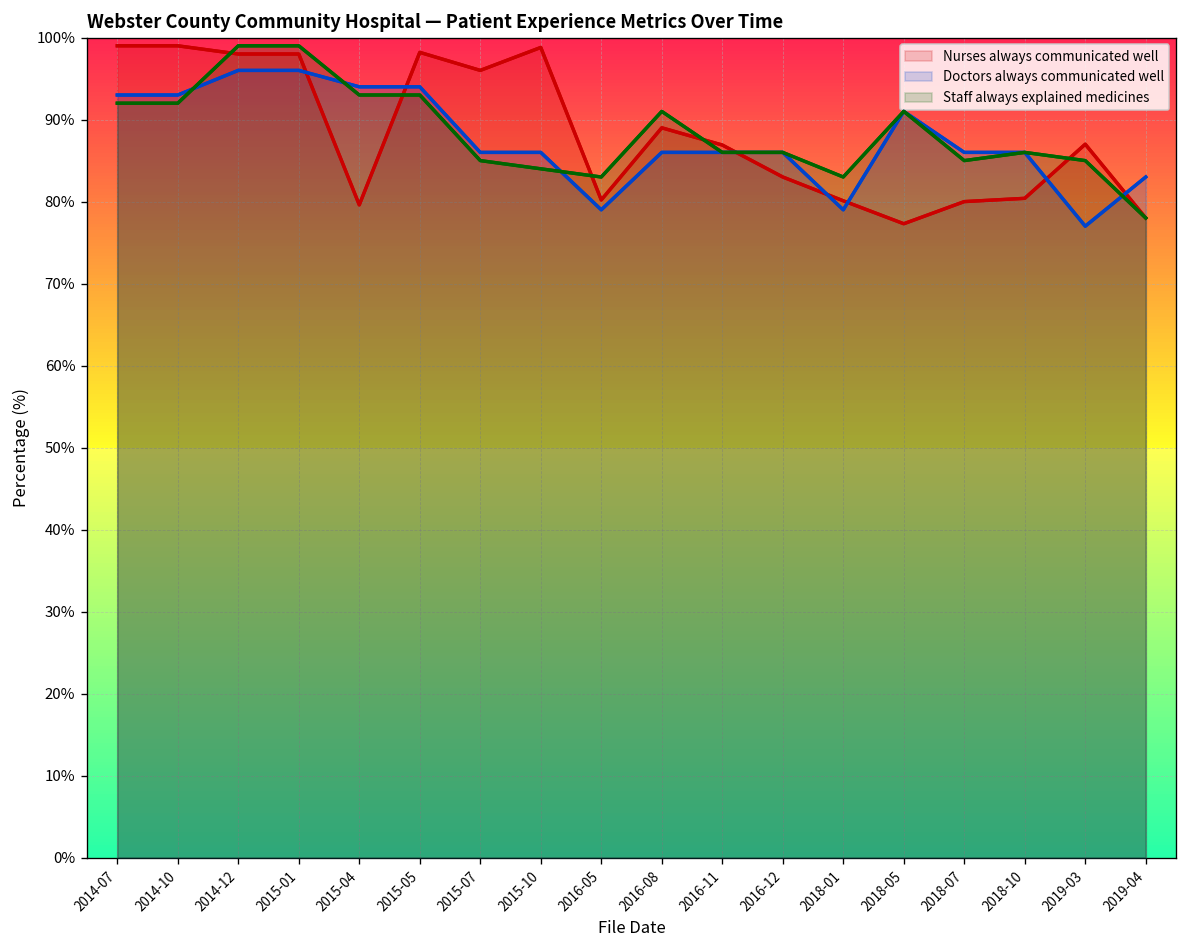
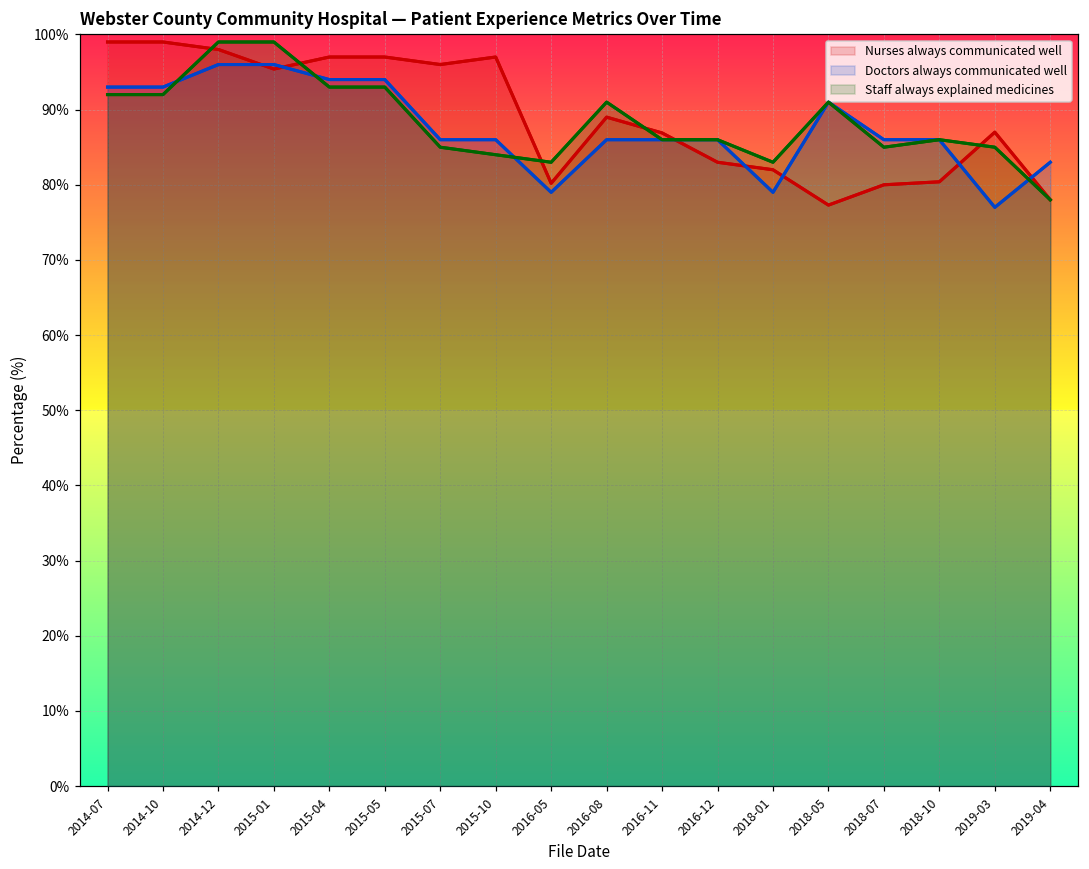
  {
    "Nurses always communicated well": {
      "2014-07": "99%",
      "2014-10": "99%",
      "2014-12": "98%",
-     "2015-01": "98%",
-     "2015-04": "80%",
-     "2015-05": "98%",
+     "2015-01": "95%",
+     "2015-04": "97%",
+     "2015-05": "97%",
      "2015-07": "96%",
-     "2015-10": "99%",
+     "2015-10": "97%",
      "2016-05": "80%",
      "2016-08": "89%",
      "2016-11": "87%",
      "2016-12": "83%",
-     "2018-01": "80%",
+     "2018-01": "82%",
      "2018-05": "77%",
      "2018-07": "80%",
      "2018-10": "80%",
      "2019-03": "87%"
    }
  }
